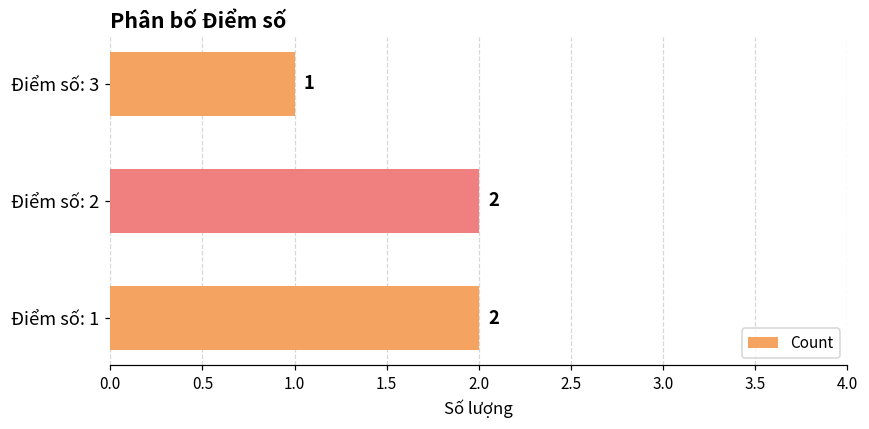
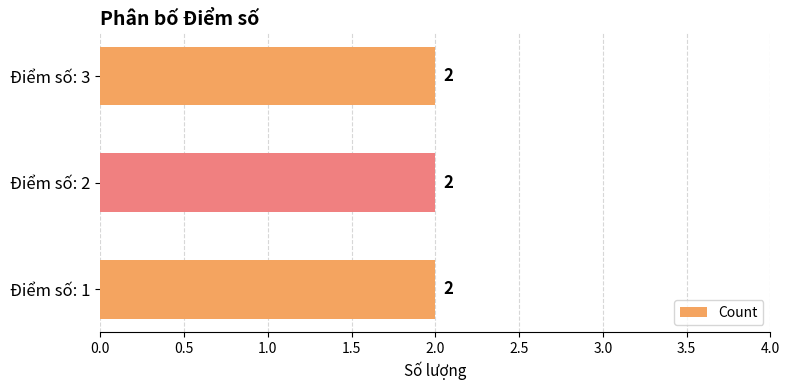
  {
-   "Điểm số: 3": 1,
+   "Điểm số: 3": 2,
    "Điểm số: 2": 2,
    "Điểm số: 1": 2
  }
